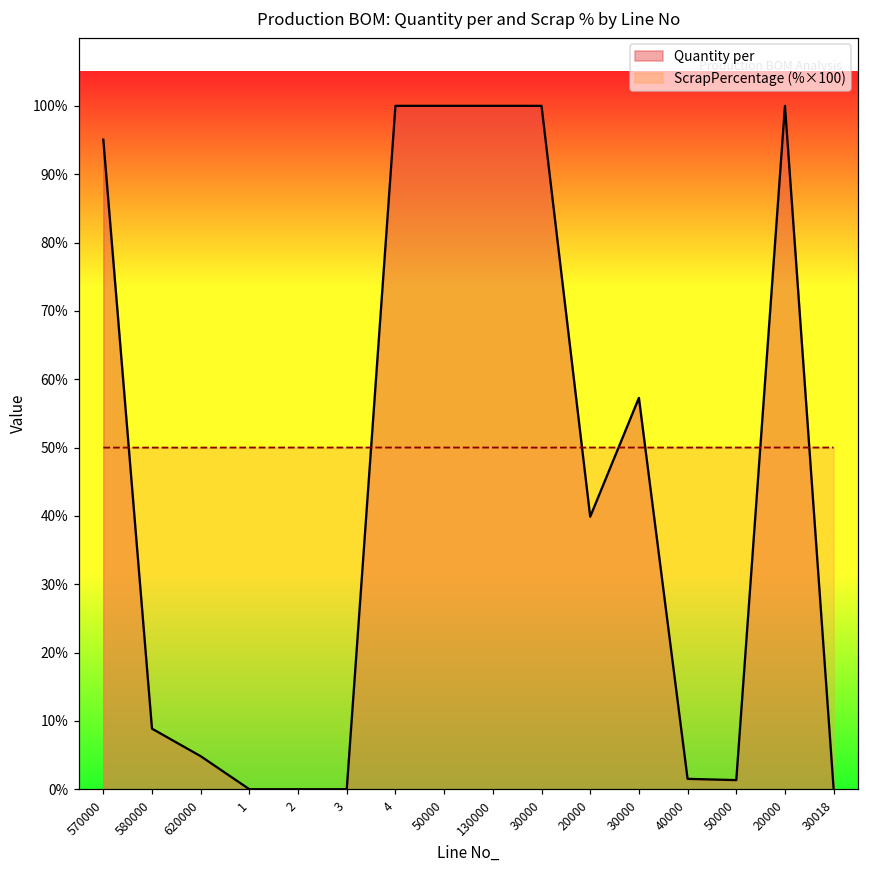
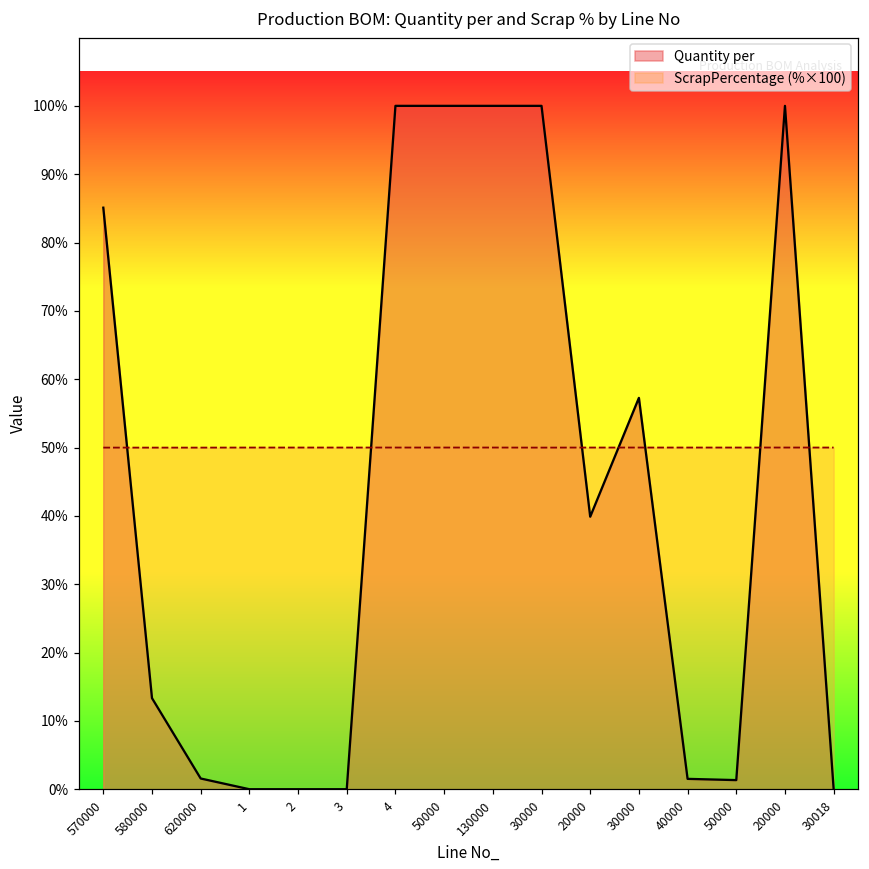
  {
    "Quantity per": {
-     "570000": "95%",
-     "580000": "9%",
-     "620000": "5%",
+     "570000": "85%",
+     "580000": "13%",
+     "620000": "2%",
      "1": "0%",
      "2": "0%",
      "3": "0%",
      "4": "100%",
      "130000": "100%",
      "40000": "2%",
      "30018": "0%"
    },
    "ScrapPercentage (%×100)": {
      "570000": "50%",
      "580000": "50%",
      "620000": "50%",
      "1": "50%",
      "2": "50%",
      "3": "50%",
      "4": "50%",
      "130000": "50%",
      "40000": "50%",
      "30018": "50%"
    }
  }
